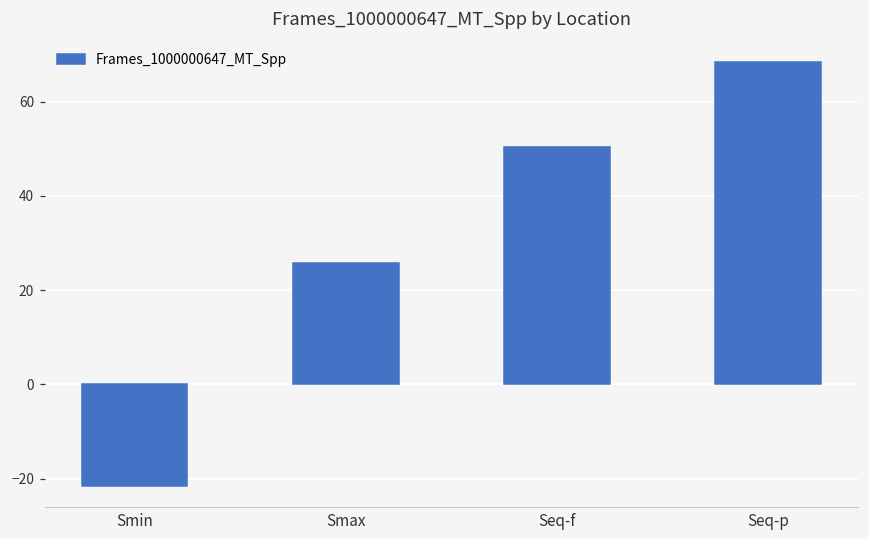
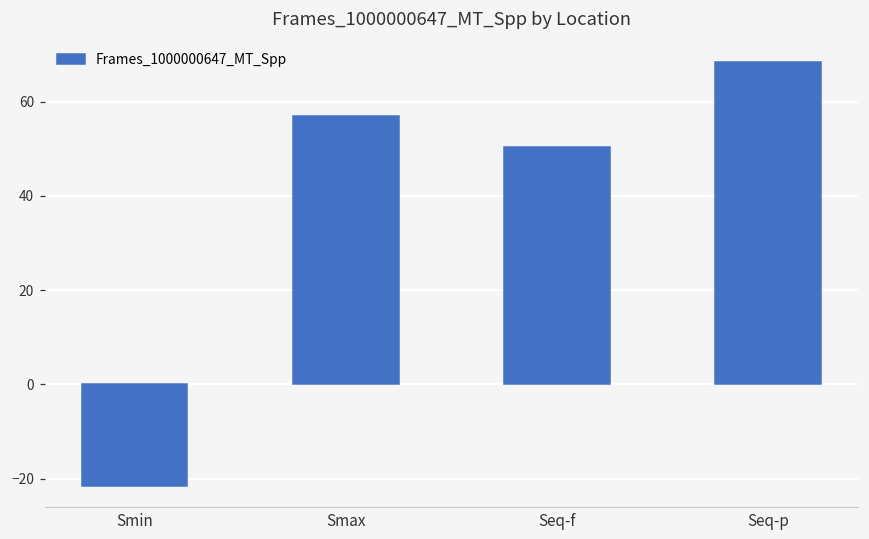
  {
    "Smin": -22,
-   "Smax": 26,
+   "Smax": 57,
    "Seq-f": 50,
    "Seq-p": 68
  }
